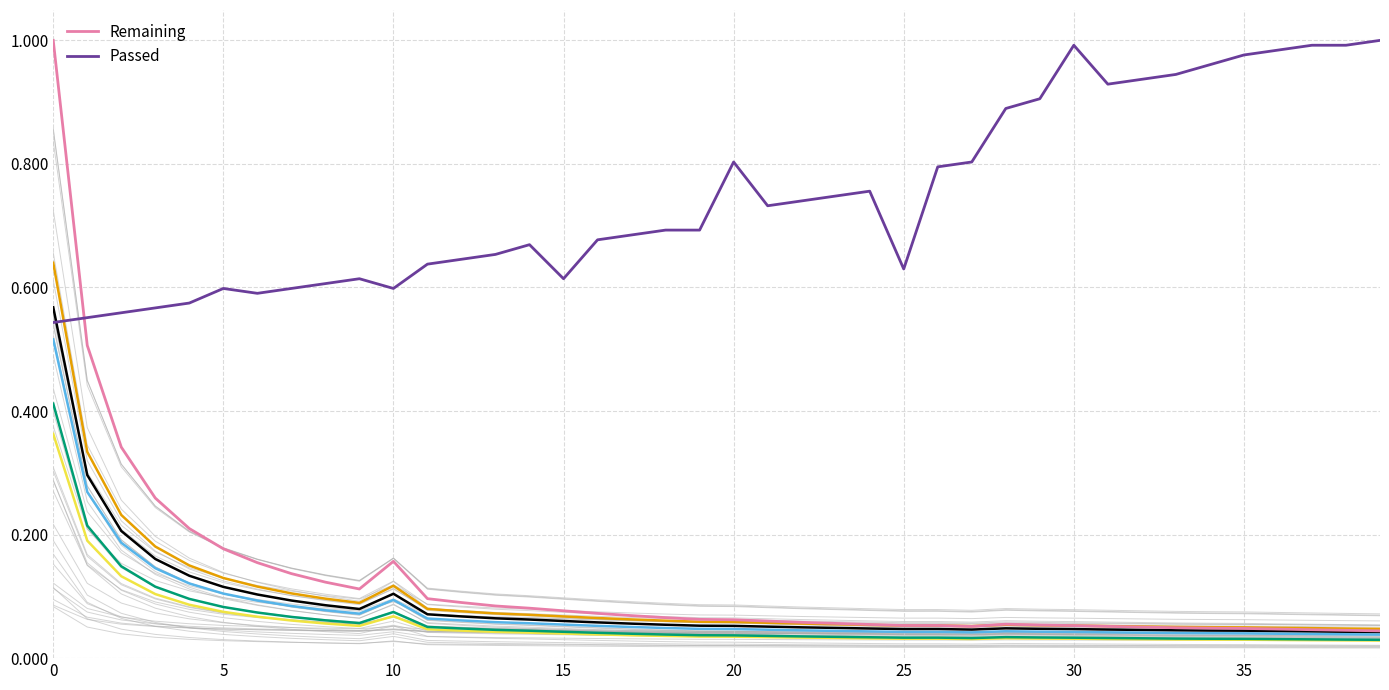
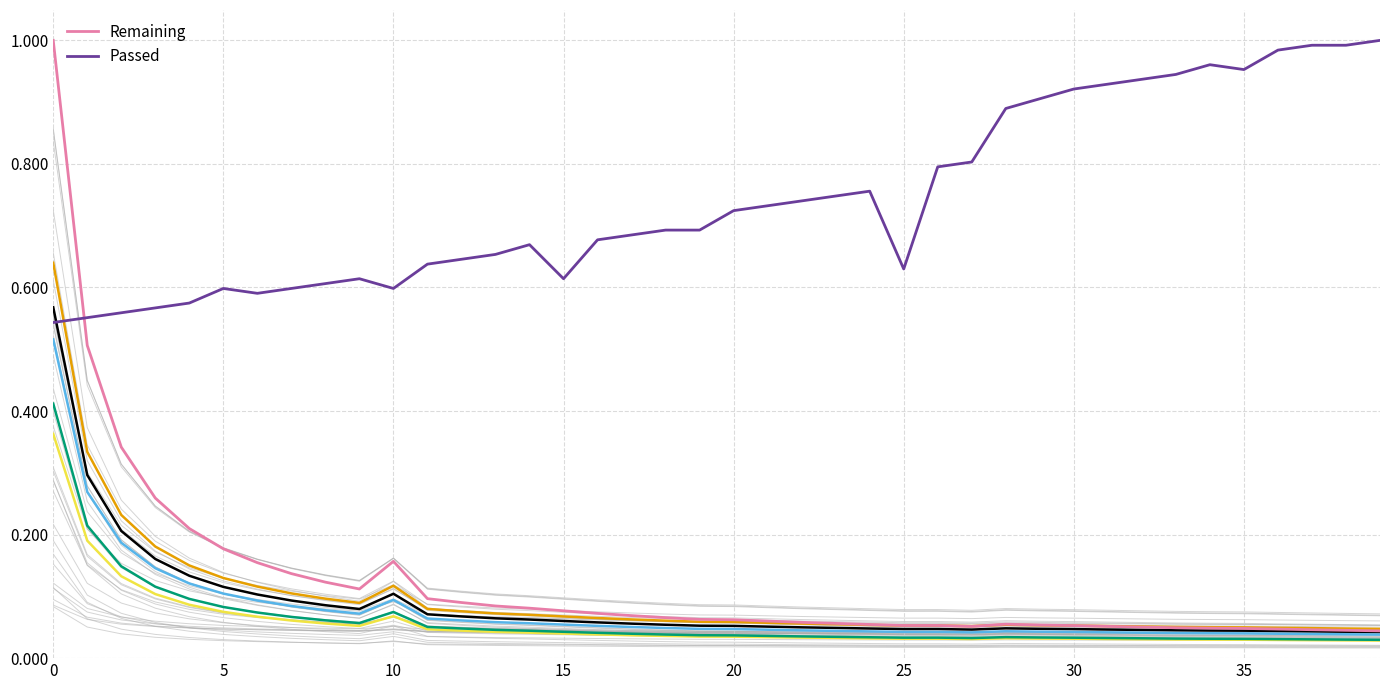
  {
    "Remaining": {
      "0": 1.00,
      "10": 0.16
    },
    "Passed": {
      "5": 0.60,
      "10": 0.60,
      "15": 0.61,
-     "20": 0.80,
+     "20": 0.72,
      "25": 0.63,
-     "30": 0.99,
-     "35": 0.98
+     "30": 0.92,
+     "35": 0.95
    }
  }
